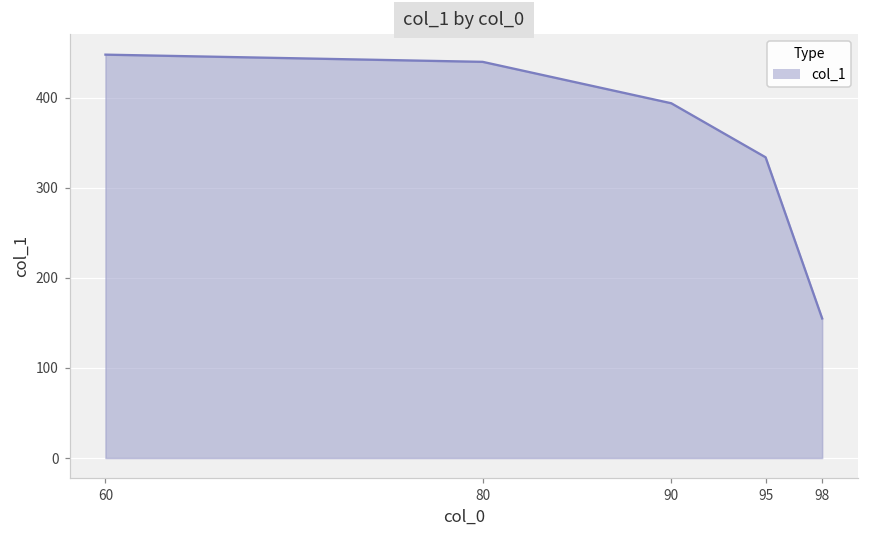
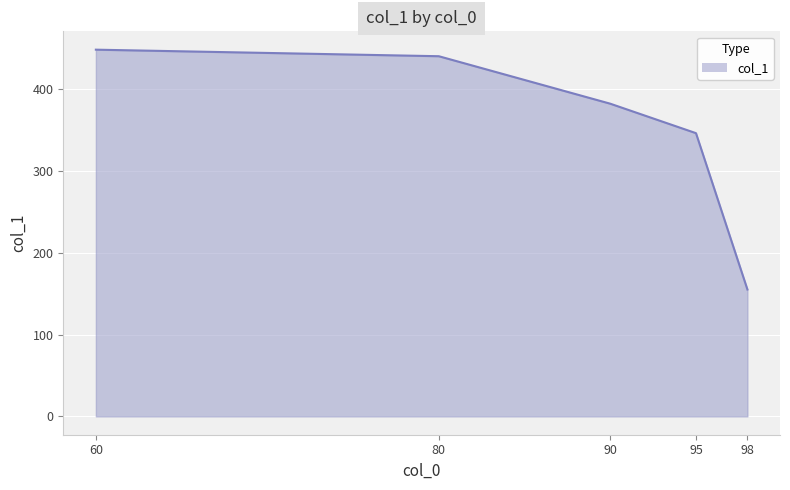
  {
    "60": 450,
    "80": 440,
-   "90": 390,
-   "95": 330,
+   "90": 380,
+   "95": 350,
    "98": 160
  }
